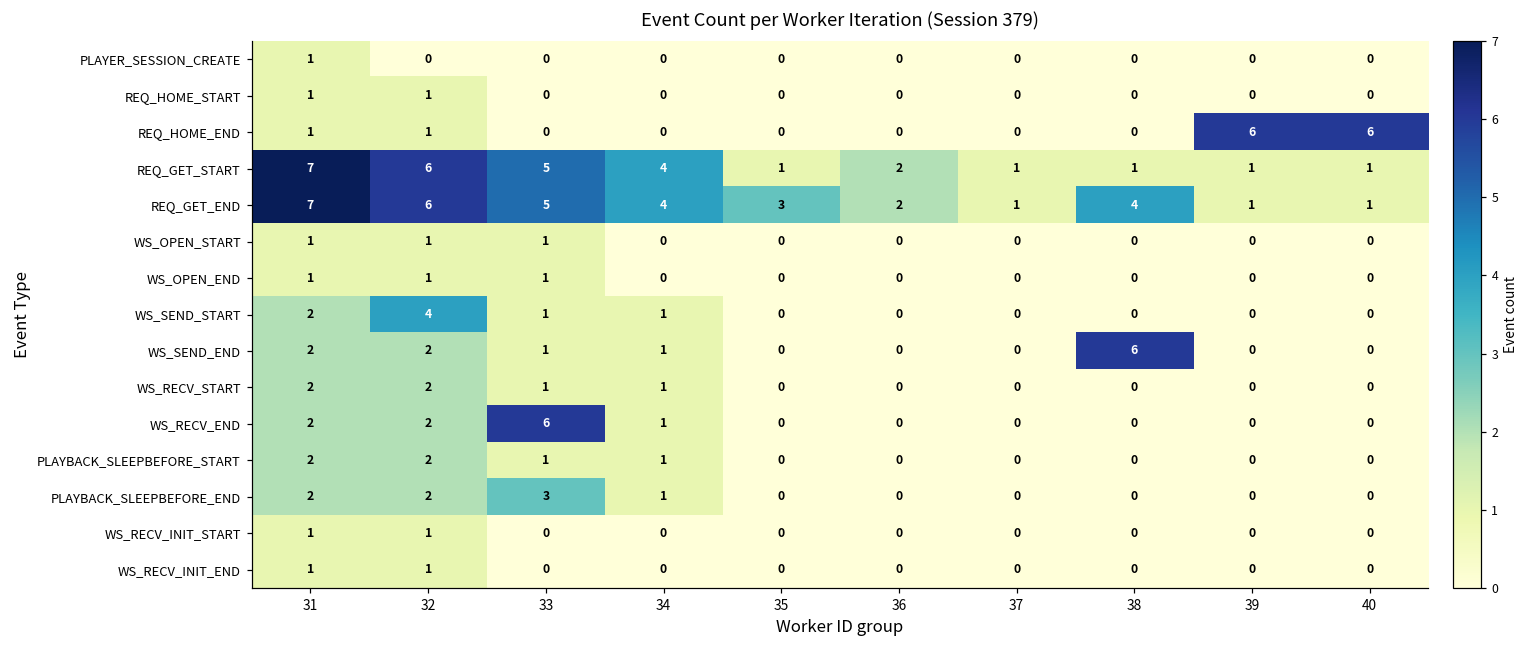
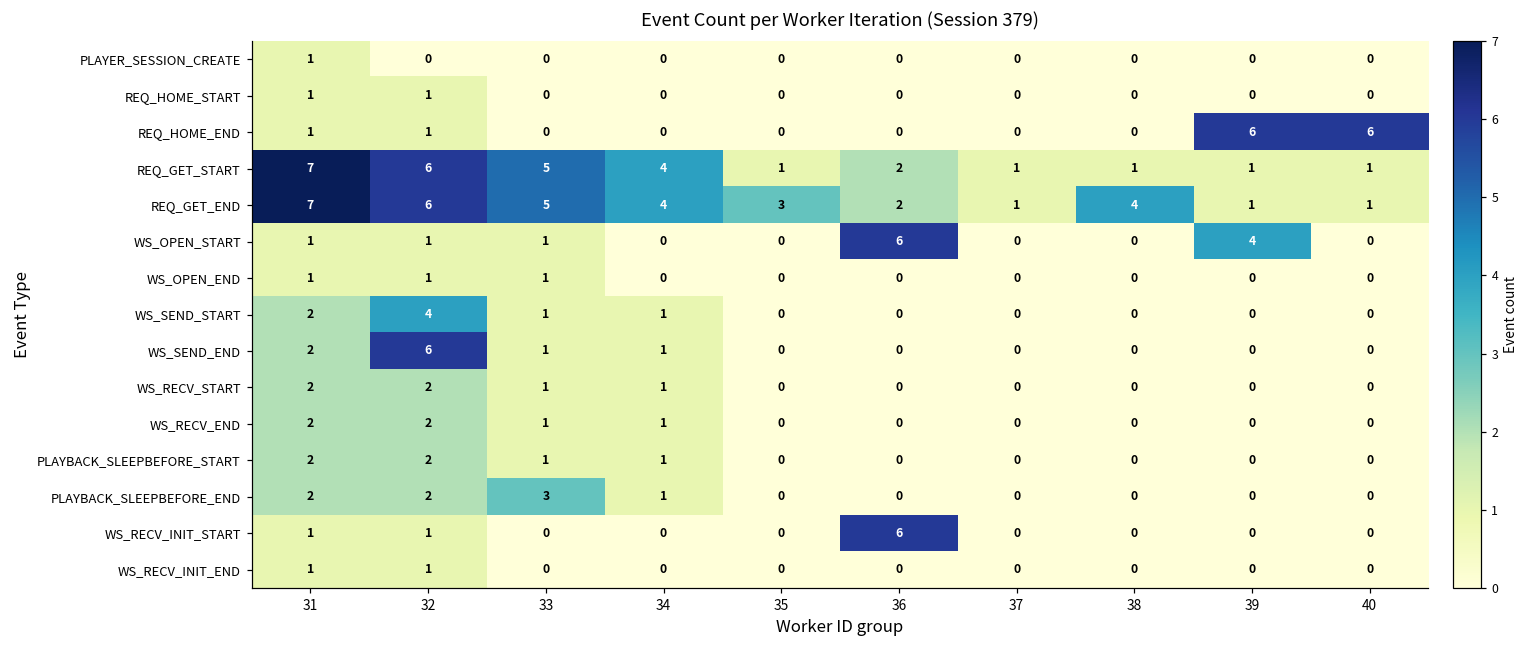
  {
    "PLAYER_SESSION_CREATE": {
      "31": 1,
      "32": 0,
      "33": 0,
      "34": 0,
      "35": 0,
      "36": 0,
      "37": 0,
      "38": 0,
      "39": 0,
      "40": 0
    },
    "REQ_HOME_START": {
      "31": 1,
      "32": 1,
      "33": 0,
      "34": 0,
      "35": 0,
      "36": 0,
      "37": 0,
      "38": 0,
      "39": 0,
      "40": 0
    },
    "REQ_HOME_END": {
      "31": 1,
      "32": 1,
      "33": 0,
      "34": 0,
      "35": 0,
      "36": 0,
      "37": 0,
      "38": 0,
      "39": 6,
      "40": 6
    },
    "REQ_GET_START": {
      "31": 7,
      "32": 6,
      "33": 5,
      "34": 4,
      "35": 1,
      "36": 2,
      "37": 1,
      "38": 1,
      "39": 1,
      "40": 1
    },
    "REQ_GET_END": {
      "31": 7,
      "32": 6,
      "33": 5,
      "34": 4,
      "35": 3,
      "36": 2,
      "37": 1,
      "38": 4,
      "39": 1,
      "40": 1
    },
    "WS_OPEN_START": {
      "31": 1,
      "32": 1,
      "33": 1,
      "34": 0,
      "35": 0,
-     "36": 0,
+     "36": 6,
      "37": 0,
      "38": 0,
-     "39": 0,
+     "39": 4,
      "40": 0
    },
    "WS_OPEN_END": {
      "31": 1,
      "32": 1,
      "33": 1,
      "34": 0,
      "35": 0,
      "36": 0,
      "37": 0,
      "38": 0,
      "39": 0,
      "40": 0
    },
    "WS_SEND_START": {
      "31": 2,
      "32": 4,
      "33": 1,
      "34": 1,
      "35": 0,
      "36": 0,
      "37": 0,
      "38": 0,
      "39": 0,
      "40": 0
    },
    "WS_SEND_END": {
      "31": 2,
-     "32": 2,
+     "32": 6,
      "33": 1,
      "34": 1,
      "35": 0,
      "36": 0,
      "37": 0,
-     "38": 6,
+     "38": 0,
      "39": 0,
      "40": 0
    },
    "WS_RECV_START": {
      "31": 2,
      "32": 2,
      "33": 1,
      "34": 1,
      "35": 0,
      "36": 0,
      "37": 0,
      "38": 0,
      "39": 0,
      "40": 0
    },
    "WS_RECV_END": {
      "31": 2,
      "32": 2,
-     "33": 6,
+     "33": 1,
      "34": 1,
      "35": 0,
      "36": 0,
      "37": 0,
      "38": 0,
      "39": 0,
      "40": 0
    },
    "PLAYBACK_SLEEPBEFORE_START": {
      "31": 2,
      "32": 2,
      "33": 1,
      "34": 1,
      "35": 0,
      "36": 0,
      "37": 0,
      "38": 0,
      "39": 0,
      "40": 0
    },
    "PLAYBACK_SLEEPBEFORE_END": {
      "31": 2,
      "32": 2,
      "33": 3,
      "34": 1,
      "35": 0,
      "36": 0,
      "37": 0,
      "38": 0,
      "39": 0,
      "40": 0
    },
    "WS_RECV_INIT_START": {
      "31": 1,
      "32": 1,
      "33": 0,
      "34": 0,
      "35": 0,
-     "36": 0,
+     "36": 6,
      "37": 0,
      "38": 0,
      "39": 0,
      "40": 0
    },
    "WS_RECV_INIT_END": {
      "31": 1,
      "32": 1,
      "33": 0,
      "34": 0,
      "35": 0,
      "36": 0,
      "37": 0,
      "38": 0,
      "39": 0,
      "40": 0
    }
  }
